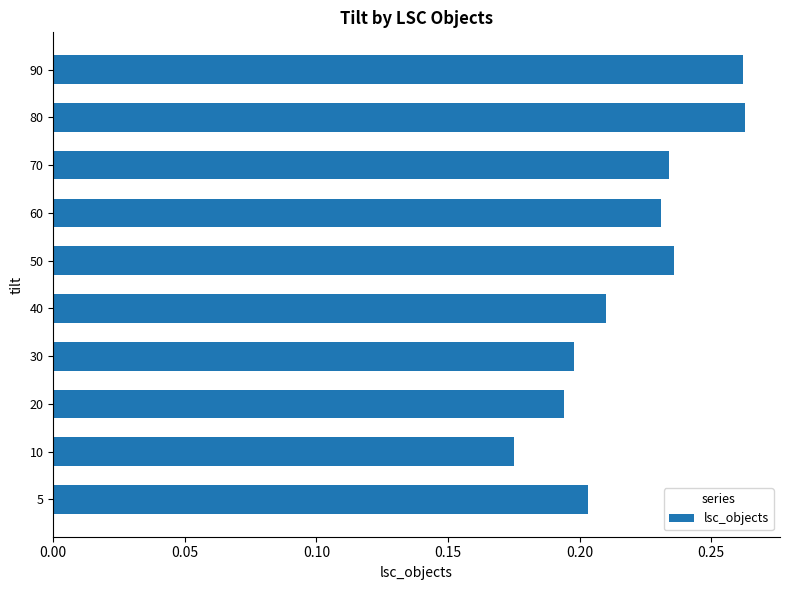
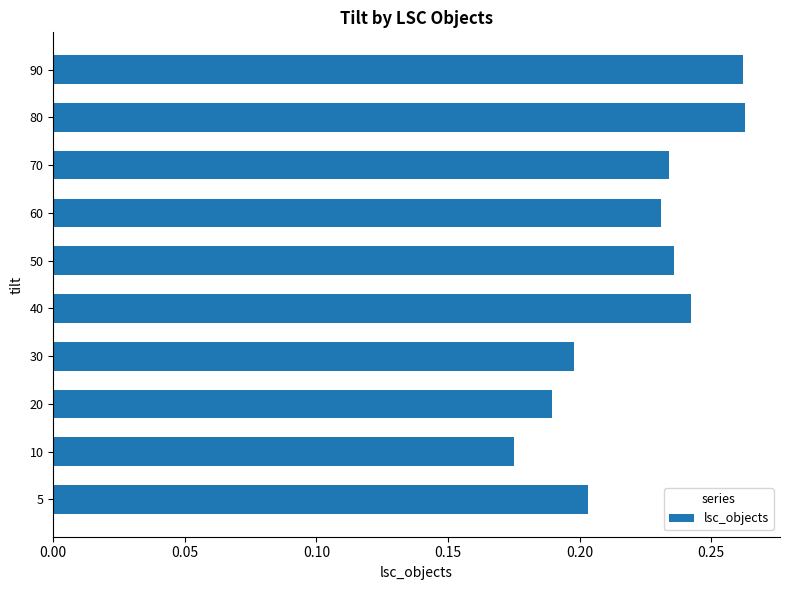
  {
    "90": 0.262,
    "80": 0.263,
    "70": 0.234,
    "60": 0.231,
    "50": 0.236,
-   "40": 0.210,
+   "40": 0.242,
    "30": 0.198,
-   "20": 0.194,
+   "20": 0.190,
    "10": 0.175,
    "5": 0.203
  }
